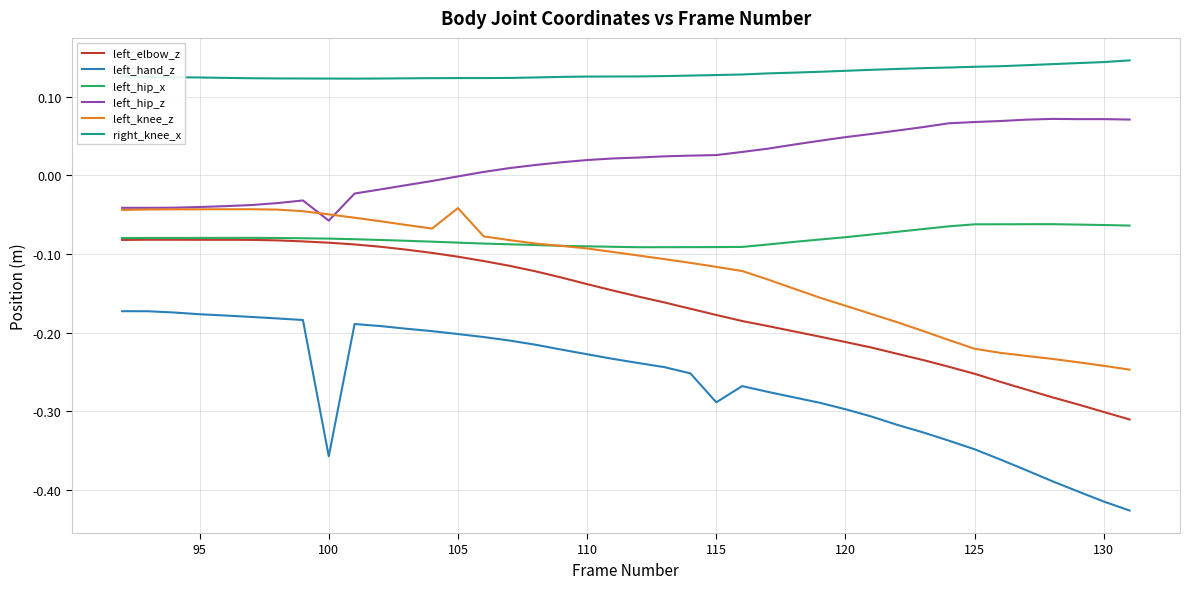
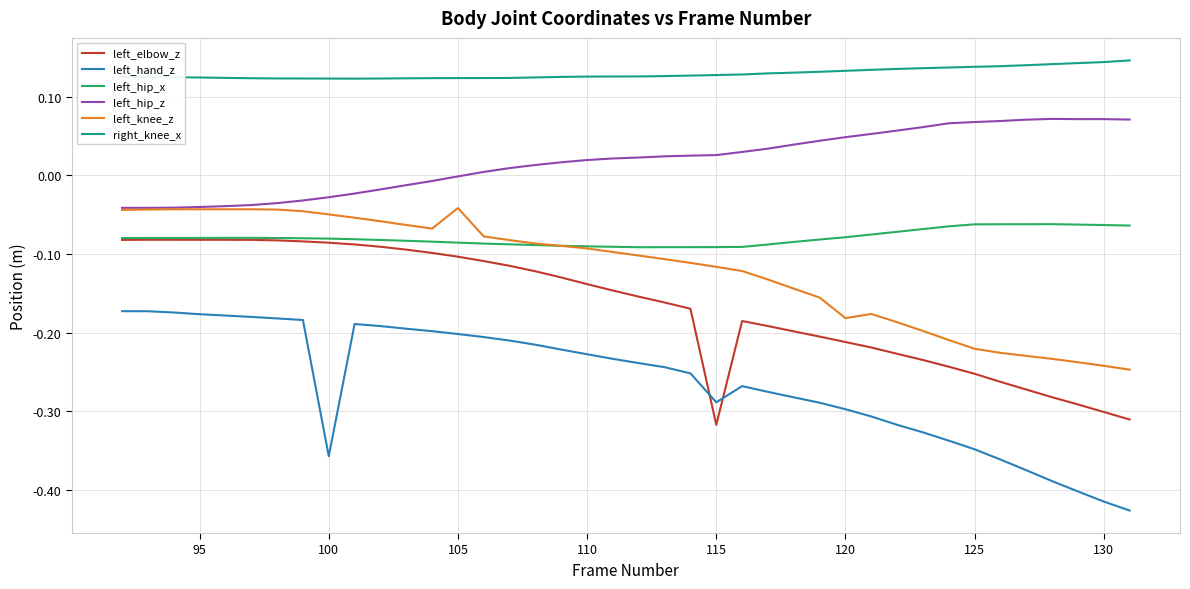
  {
    "left_elbow_z": {
      "100": -0.09,
      "105": -0.10,
      "110": -0.14,
-     "115": -0.18,
+     "115": -0.32,
      "120": -0.21,
      "125": -0.25,
      "130": -0.30
    },
    "left_hand_z": {
      "95": -0.18,
      "100": -0.36,
      "105": -0.20,
      "110": -0.23,
      "115": -0.29,
      "120": -0.30,
      "125": -0.35,
      "130": -0.41
    },
    "left_hip_z": {
-     "100": -0.06,
+     "100": -0.03,
      "105": 0.00,
      "110": 0.02,
      "115": 0.03,
      "120": 0.05,
      "125": 0.07,
      "130": 0.07
    },
    "left_knee_z": {
      "100": -0.05,
      "105": -0.04,
      "115": -0.12,
-     "120": -0.17,
+     "120": -0.18,
      "125": -0.22,
      "130": -0.24
    }
  }
